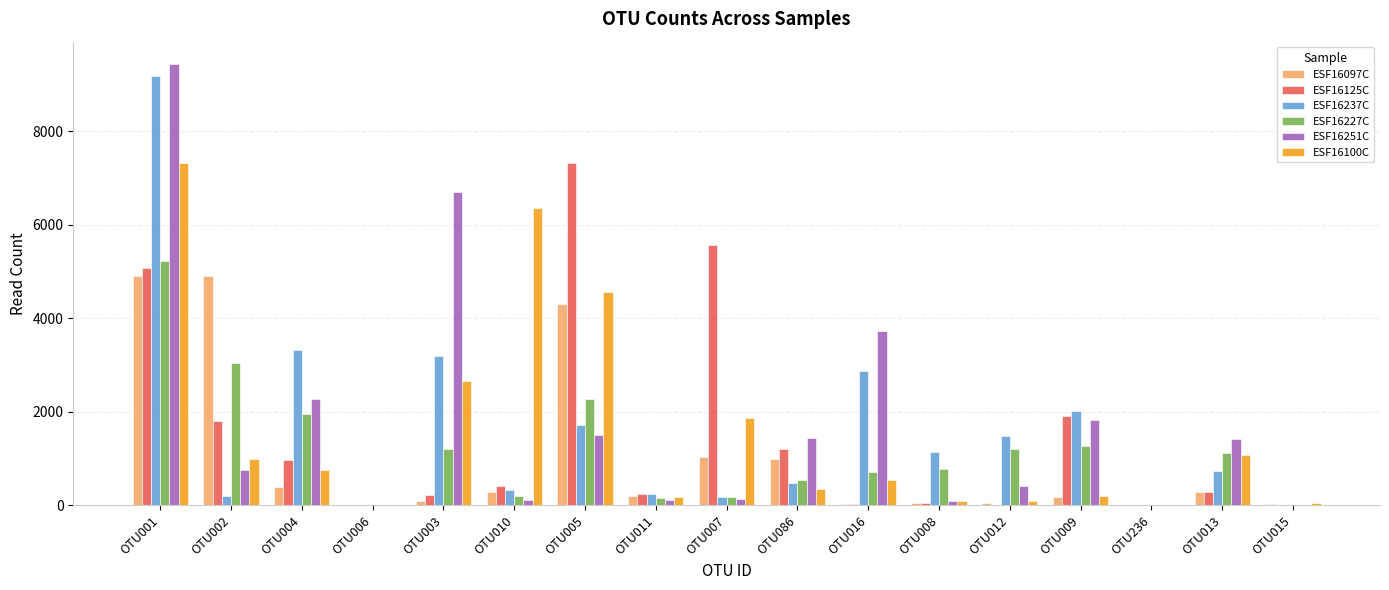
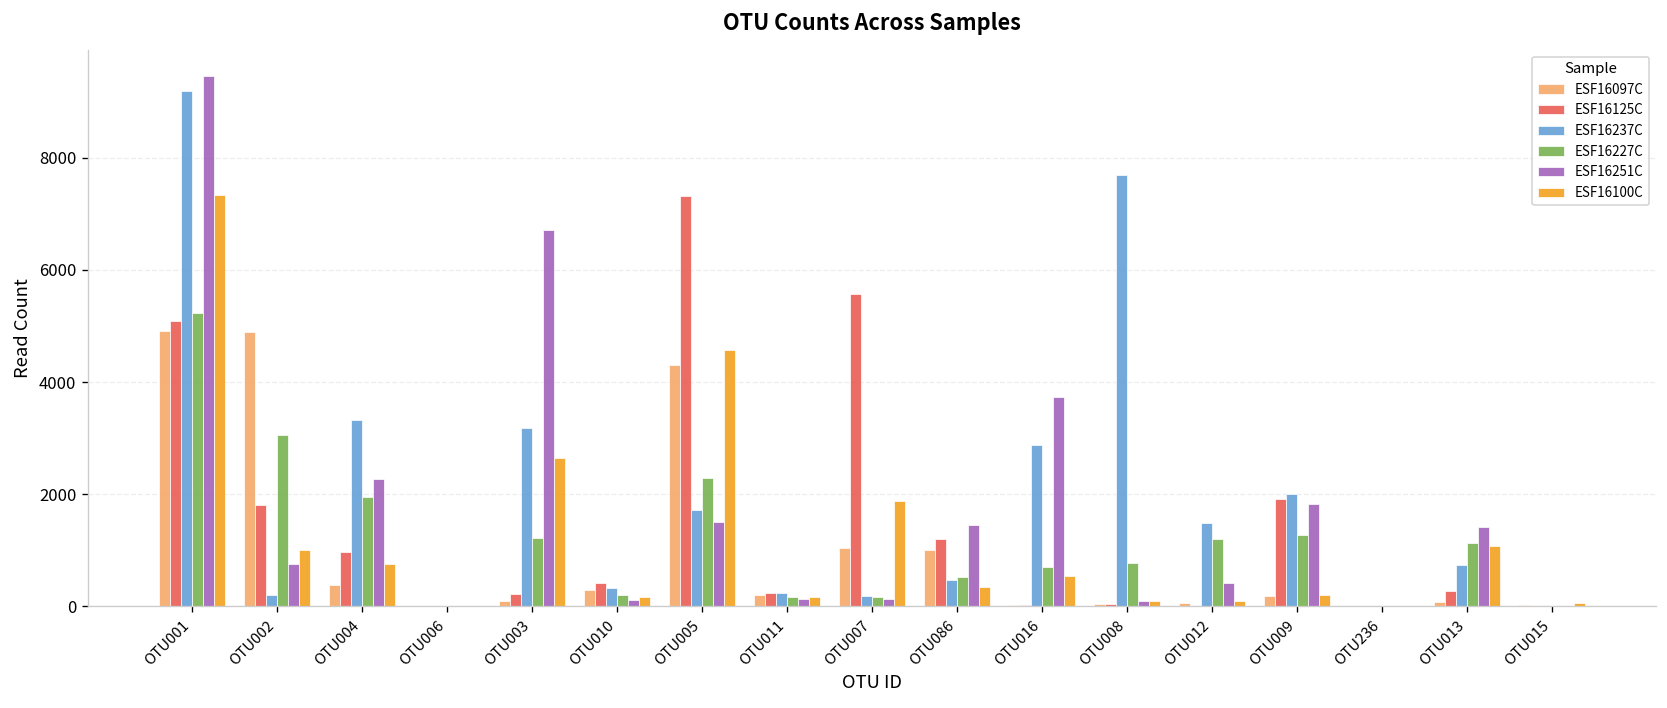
  {
    "ESF16097C": {
      "OTU001": 4900,
      "OTU002": 4900,
      "OTU004": 400,
      "OTU006": 0,
      "OTU003": 100,
      "OTU010": 300,
      "OTU005": 4300,
      "OTU011": 200,
      "OTU007": 1000,
      "OTU086": 1000,
      "OTU012": 100,
      "OTU009": 200,
      "OTU236": 0,
-     "OTU013": 300
+     "OTU013": 100
    },
    "ESF16125C": {
      "OTU001": 5100,
      "OTU002": 1800,
      "OTU004": 1000,
      "OTU006": 0,
      "OTU003": 200,
      "OTU010": 400,
      "OTU005": 7300,
      "OTU011": 200,
      "OTU007": 5600,
      "OTU086": 1200,
      "OTU009": 1900,
      "OTU236": 0,
      "OTU013": 300
    },
    "ESF16237C": {
      "OTU001": 9200,
      "OTU002": 200,
      "OTU004": 3300,
      "OTU006": 0,
      "OTU003": 3200,
      "OTU010": 300,
      "OTU005": 1700,
      "OTU011": 200,
      "OTU007": 200,
      "OTU086": 500,
      "OTU016": 2900,
-     "OTU008": 1200,
+     "OTU008": 7700,
      "OTU012": 1500,
      "OTU009": 2000,
      "OTU236": 0,
      "OTU013": 700
    },
    "ESF16227C": {
      "OTU001": 5200,
      "OTU002": 3100,
      "OTU004": 1900,
      "OTU006": 0,
      "OTU003": 1200,
      "OTU010": 200,
      "OTU005": 2300,
      "OTU011": 200,
      "OTU007": 200,
      "OTU086": 500,
      "OTU016": 700,
      "OTU008": 800,
      "OTU012": 1200,
      "OTU009": 1300,
      "OTU236": 0,
      "OTU013": 1100
    },
    "ESF16251C": {
      "OTU001": 9400,
      "OTU002": 800,
      "OTU004": 2300,
      "OTU006": 0,
      "OTU003": 6700,
      "OTU010": 100,
      "OTU005": 1500,
      "OTU011": 100,
      "OTU007": 100,
      "OTU086": 1500,
      "OTU016": 3700,
      "OTU008": 100,
      "OTU012": 400,
      "OTU009": 1800,
      "OTU236": 0,
      "OTU013": 1400
    },
    "ESF16100C": {
      "OTU001": 7300,
      "OTU002": 1000,
      "OTU004": 800,
      "OTU006": 0,
      "OTU003": 2700,
-     "OTU010": 6400,
+     "OTU010": 200,
      "OTU005": 4600,
      "OTU011": 200,
      "OTU007": 1900,
      "OTU086": 400,
      "OTU016": 600,
      "OTU008": 100,
      "OTU012": 100,
      "OTU009": 200,
      "OTU236": 0,
      "OTU013": 1100,
      "OTU015": 100
    }
  }
